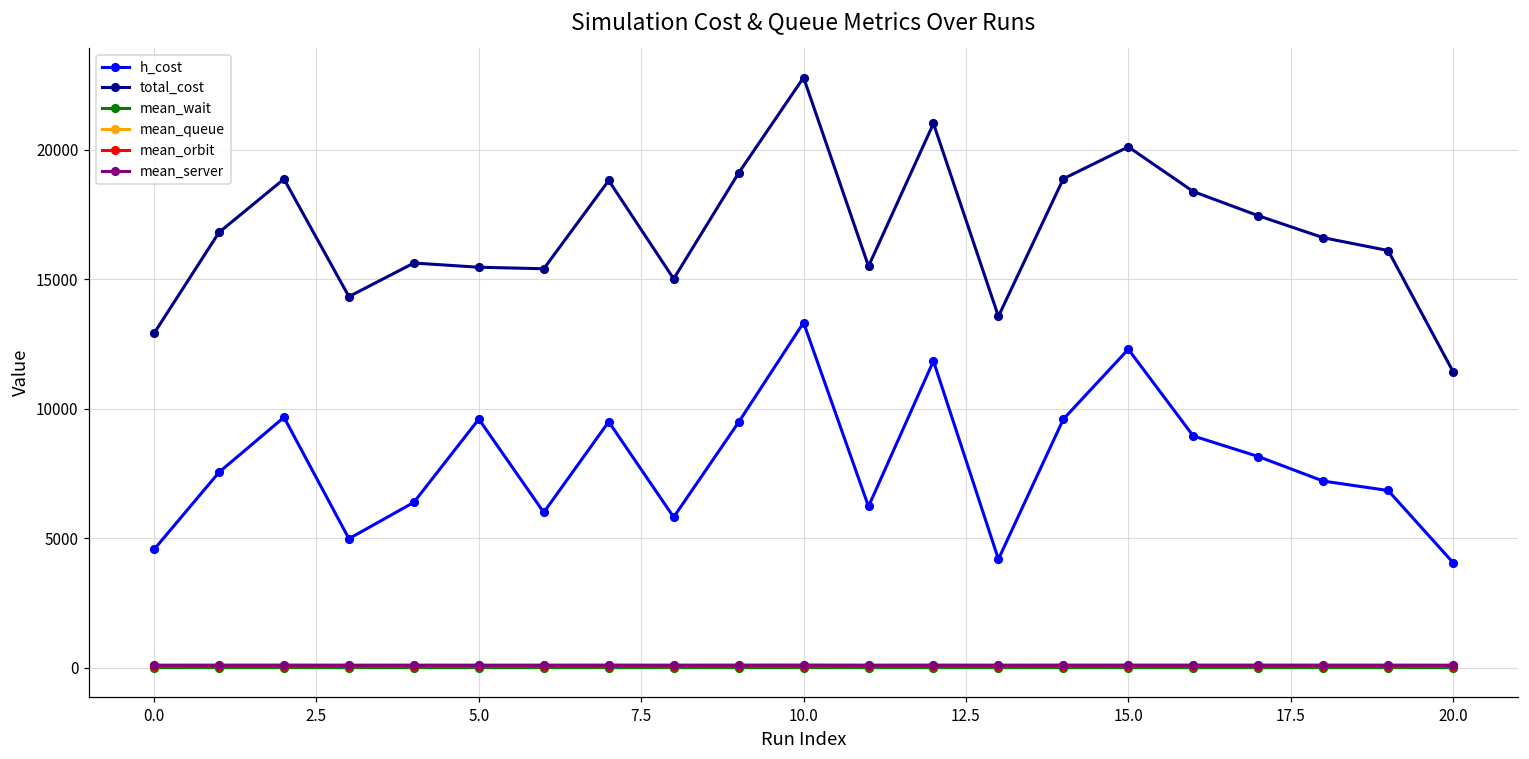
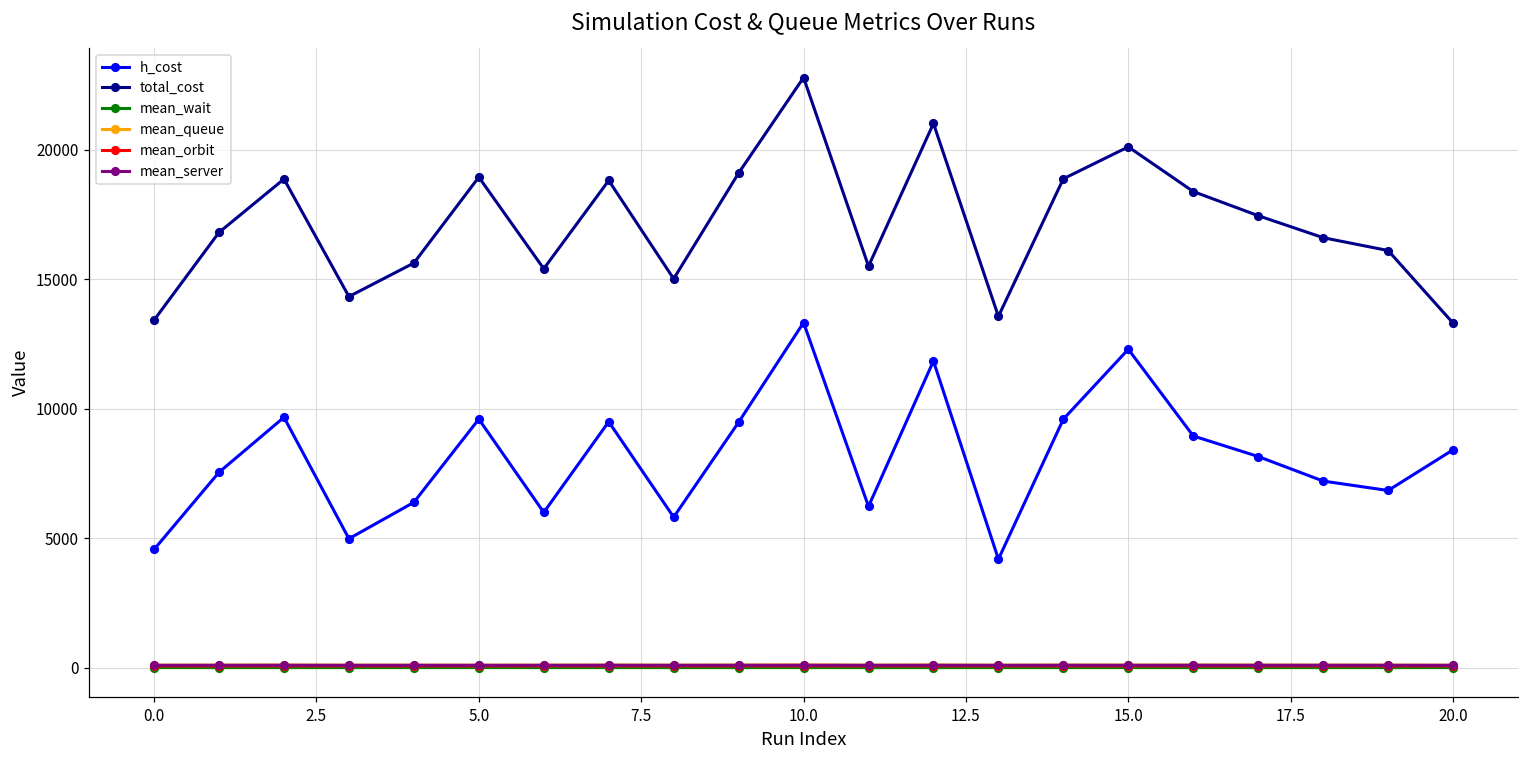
  {
    "h_cost": {
      "0.0": 4600,
      "5.0": 9600,
      "10.0": 13300,
      "15.0": 12300,
-     "20.0": 4100
+     "20.0": 8400
    },
    "total_cost": {
-     "0.0": 12900,
-     "5.0": 15500,
+     "0.0": 13400,
+     "5.0": 18900,
      "10.0": 22800,
      "15.0": 20100,
-     "20.0": 11400
+     "20.0": 13300
    }
  }
